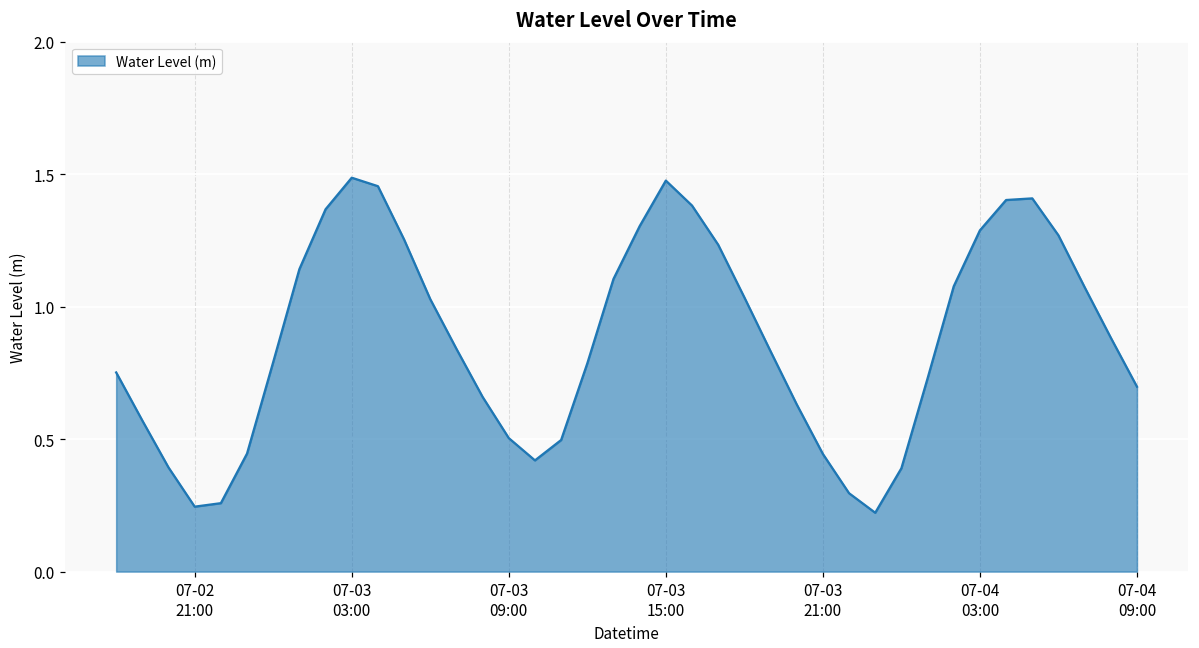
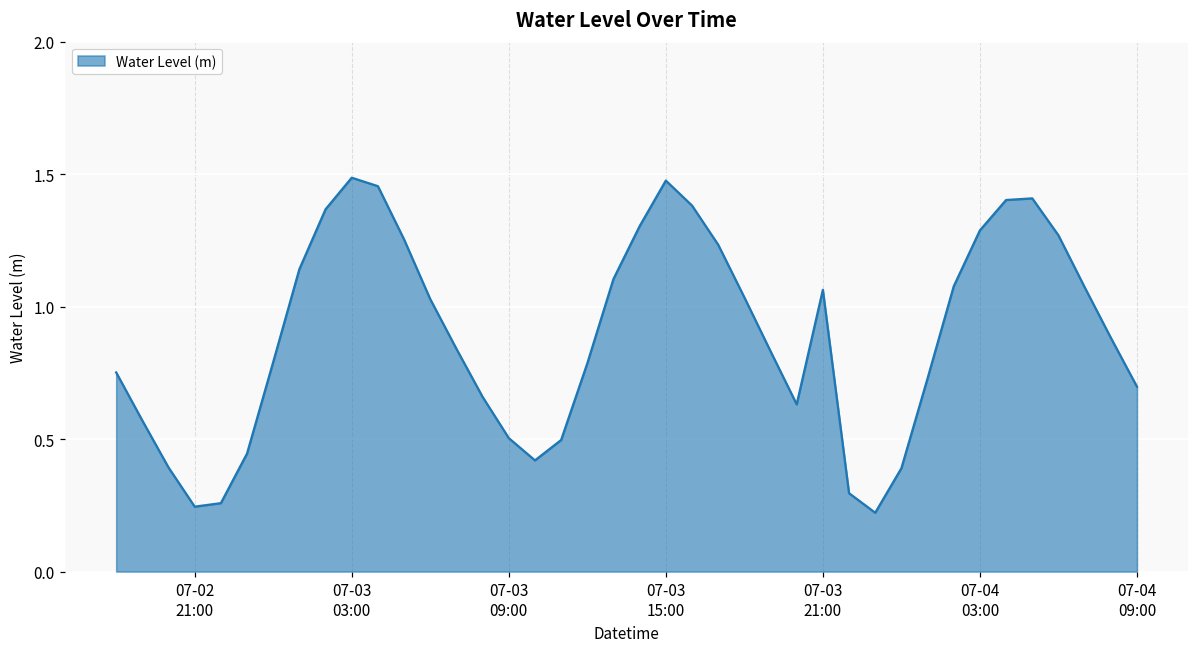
  {
    "07-02 21:00": 0.25,
    "07-03 03:00": 1.49,
    "07-03 09:00": 0.50,
    "07-03 15:00": 1.48,
-   "07-03 21:00": 0.44,
+   "07-03 21:00": 1.06,
    "07-04 03:00": 1.29,
    "07-04 09:00": 0.70
  }
